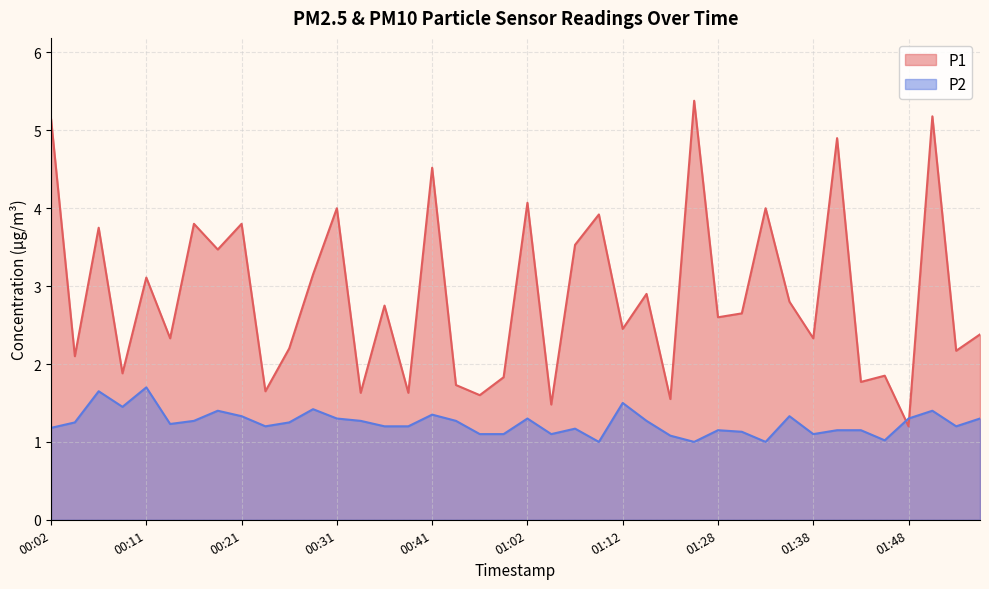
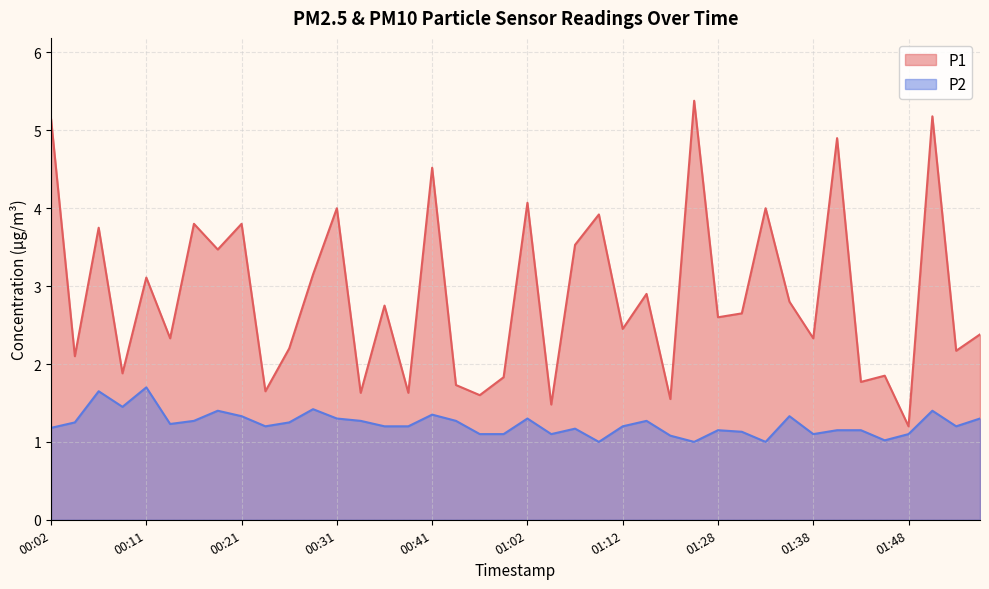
  {
    "P1": {
      "00:02": 5.2,
      "00:11": 3.1,
      "00:21": 3.8,
      "00:31": 4.0,
      "00:41": 4.5,
      "01:02": 4.1,
      "01:12": 2.5,
      "01:28": 2.6,
      "01:38": 2.3,
      "01:48": 1.2
    },
    "P2": {
      "00:02": 1.2,
      "00:11": 1.7,
      "00:21": 1.3,
      "00:31": 1.3,
      "00:41": 1.4,
      "01:02": 1.3,
-     "01:12": 1.5,
+     "01:12": 1.2,
      "01:28": 1.2,
      "01:38": 1.1,
-     "01:48": 1.3
+     "01:48": 1.1
    }
  }
